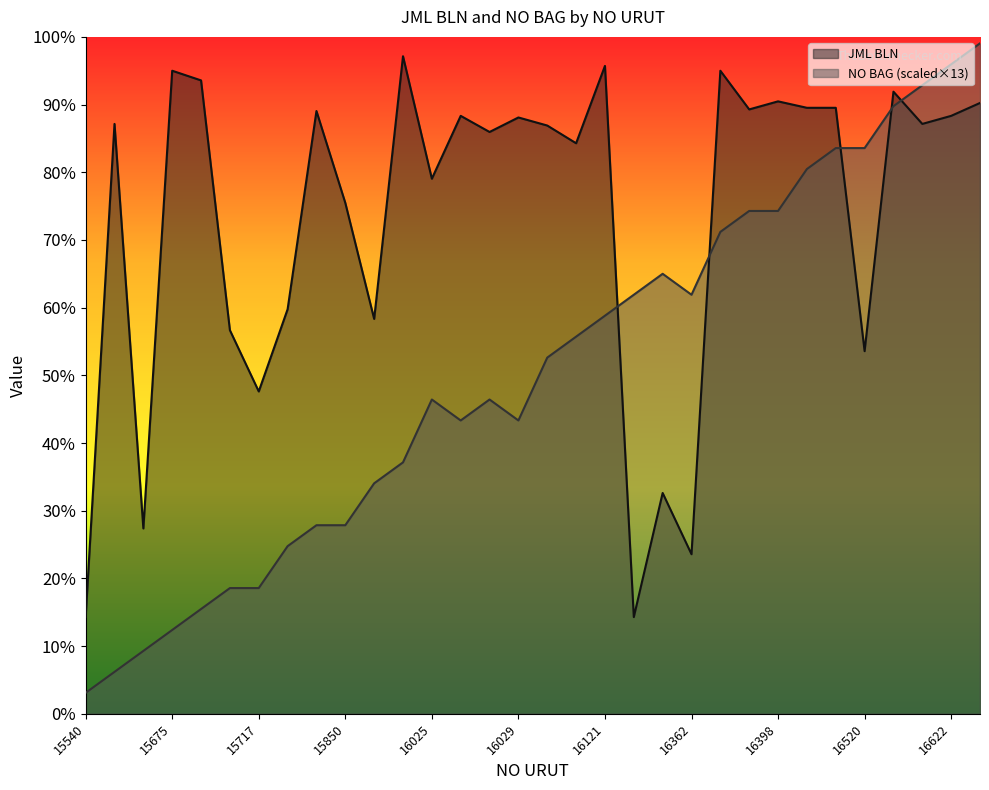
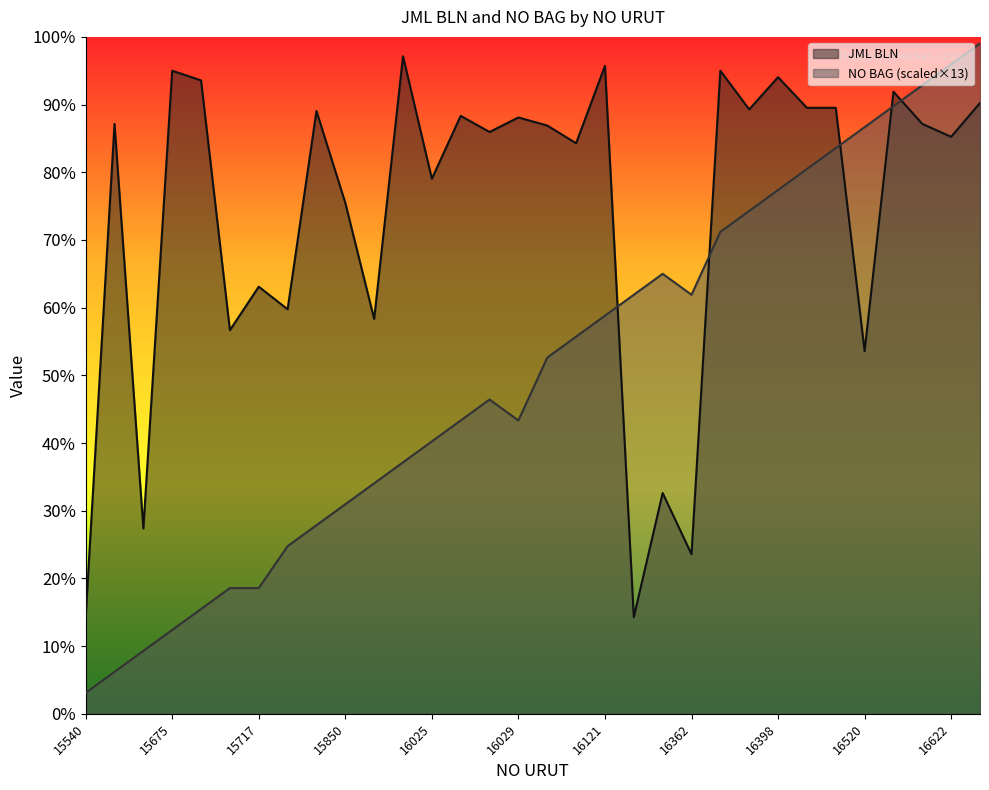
  {
    "JML BLN": {
      "15540": "14%",
      "15675": "95%",
-     "15717": "48%",
+     "15717": "63%",
      "15850": "75%",
      "16025": "79%",
      "16029": "88%",
      "16121": "96%",
      "16362": "24%",
-     "16398": "90%",
+     "16398": "94%",
      "16520": "54%",
-     "16622": "88%"
+     "16622": "85%"
    },
    "NO BAG (scaled×13)": {
      "15540": "3%",
      "15675": "12%",
      "15717": "19%",
-     "15850": "28%",
-     "16025": "46%",
+     "15850": "31%",
+     "16025": "40%",
      "16029": "43%",
      "16121": "59%",
      "16362": "62%",
-     "16398": "74%",
-     "16520": "84%"
+     "16398": "77%",
+     "16520": "87%"
    }
  }
